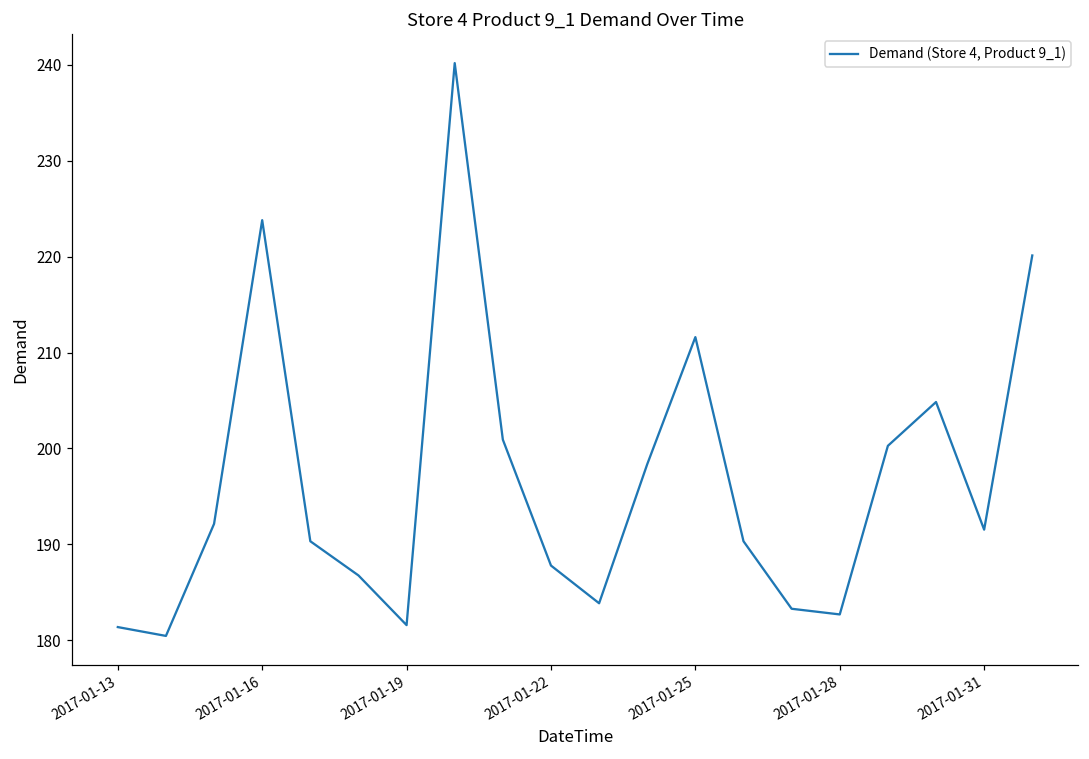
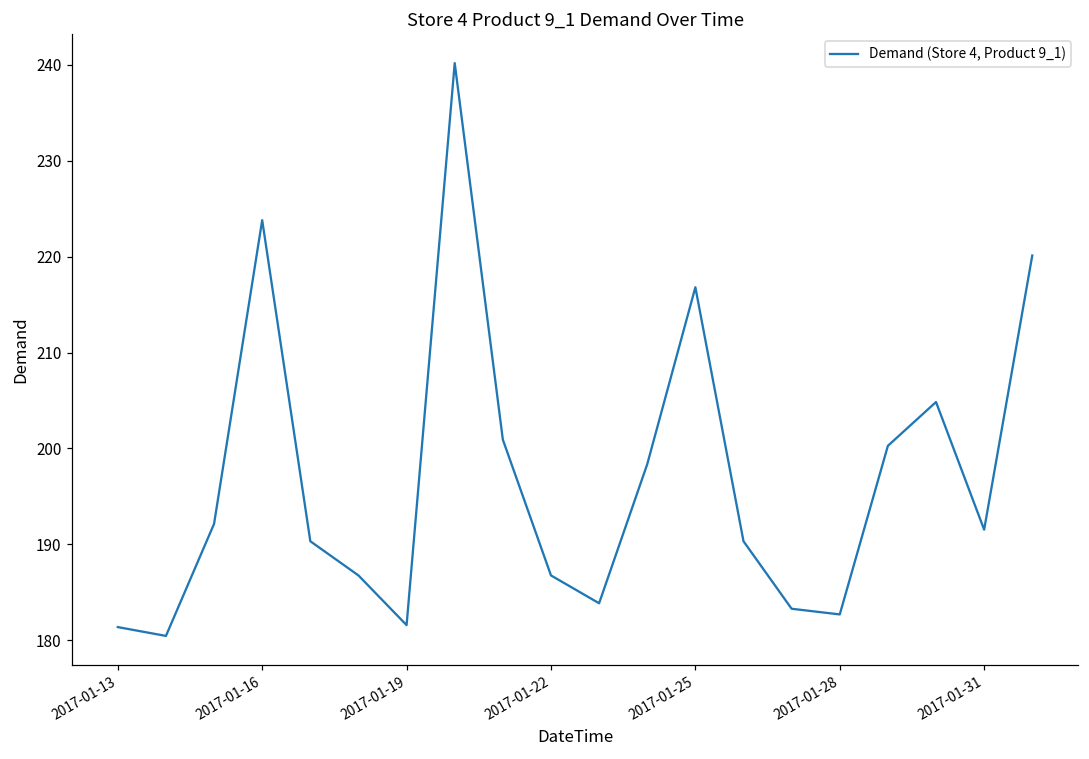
  {
    "2017-01-13": 181,
    "2017-01-16": 224,
    "2017-01-19": 182,
-   "2017-01-22": 188,
-   "2017-01-25": 212,
+   "2017-01-22": 187,
+   "2017-01-25": 217,
    "2017-01-28": 183,
    "2017-01-31": 192
  }
